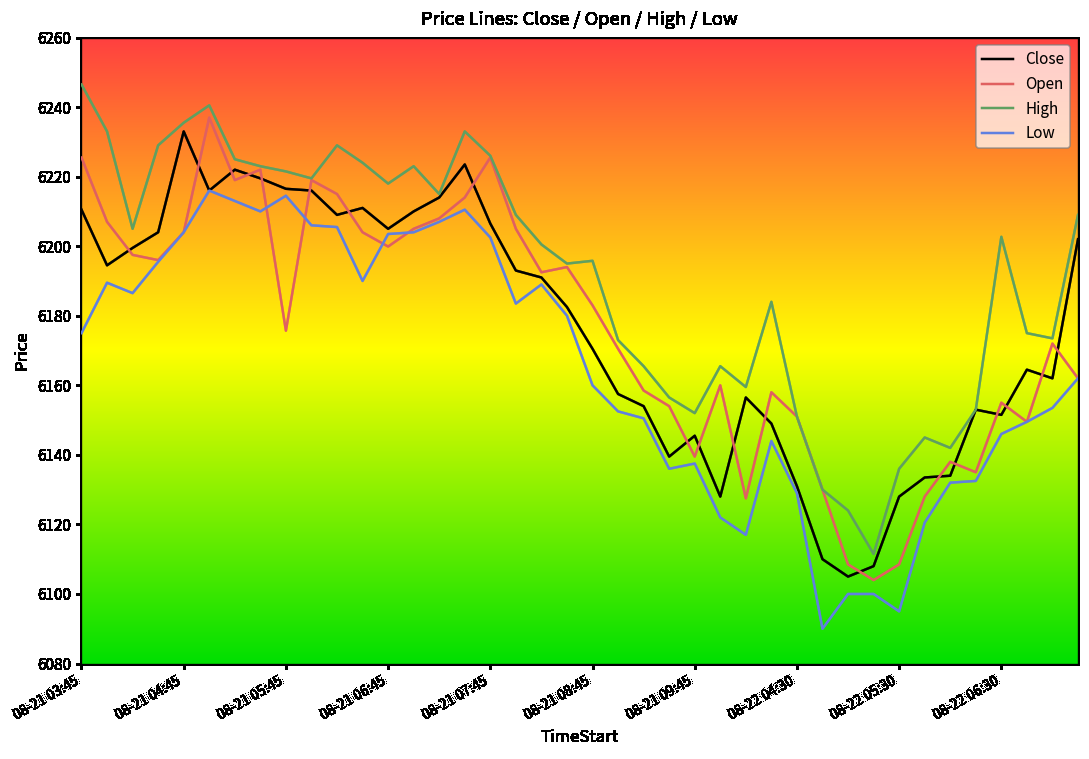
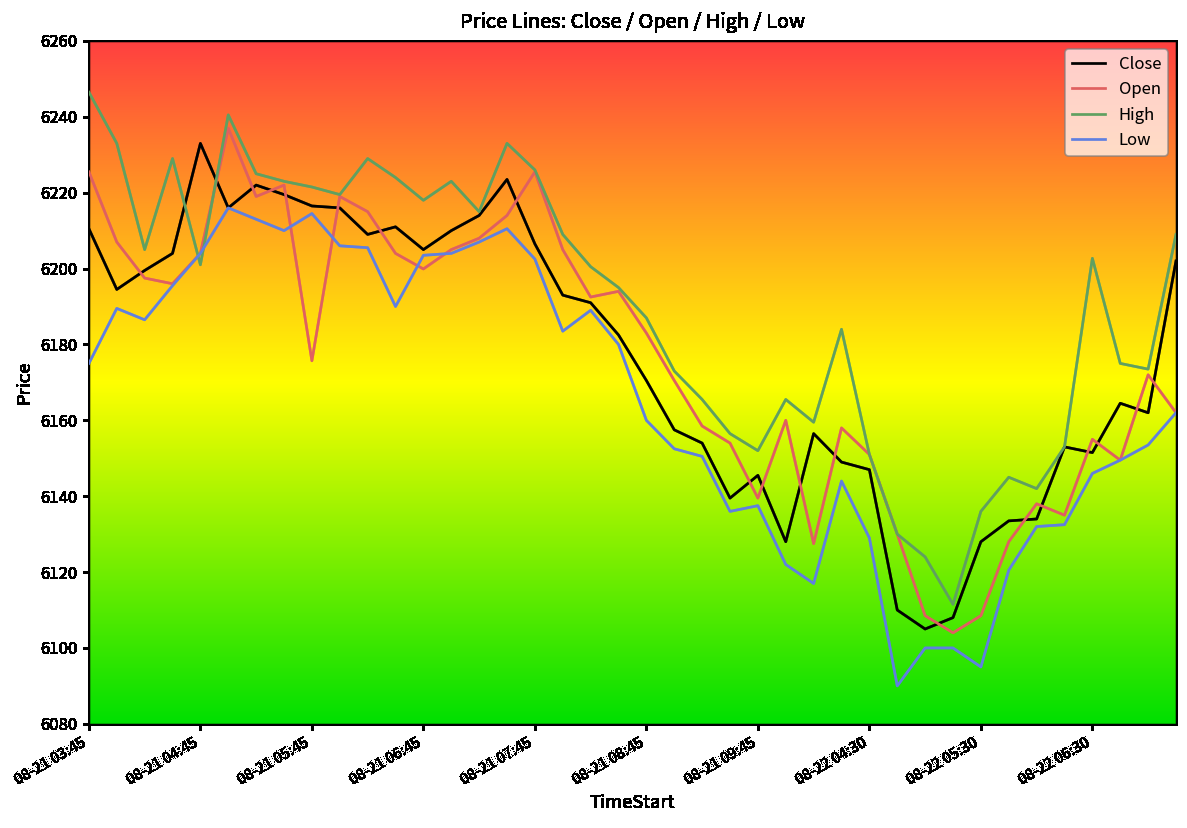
  {
    "Close": {
      "08-21 03:45": 6211,
      "08-21 04:45": 6233,
      "08-21 05:45": 6217,
      "08-21 06:45": 6205,
      "08-21 07:45": 6207,
      "08-21 08:45": 6171,
      "08-21 09:45": 6146,
-     "08-22 04:30": 6131,
+     "08-22 04:30": 6147,
      "08-22 05:30": 6128,
      "08-22 06:30": 6152
    },
    "Open": {
      "08-21 03:45": 6226,
      "08-21 05:45": 6176,
      "08-21 06:45": 6200,
      "08-21 08:45": 6183,
      "08-21 09:45": 6140,
      "08-22 05:30": 6109,
      "08-22 06:30": 6155
    },
    "High": {
      "08-21 03:45": 6247,
-     "08-21 04:45": 6236,
+     "08-21 04:45": 6201,
      "08-21 05:45": 6222,
      "08-21 06:45": 6218,
-     "08-21 08:45": 6196,
+     "08-21 08:45": 6187,
      "08-21 09:45": 6152,
      "08-22 05:30": 6136,
      "08-22 06:30": 6203
    },
    "Low": {
      "08-21 03:45": 6175,
      "08-21 05:45": 6215,
      "08-21 06:45": 6204,
      "08-21 07:45": 6203,
      "08-21 08:45": 6160,
      "08-21 09:45": 6138,
      "08-22 04:30": 6129,
      "08-22 05:30": 6095,
      "08-22 06:30": 6146
    }
  }
